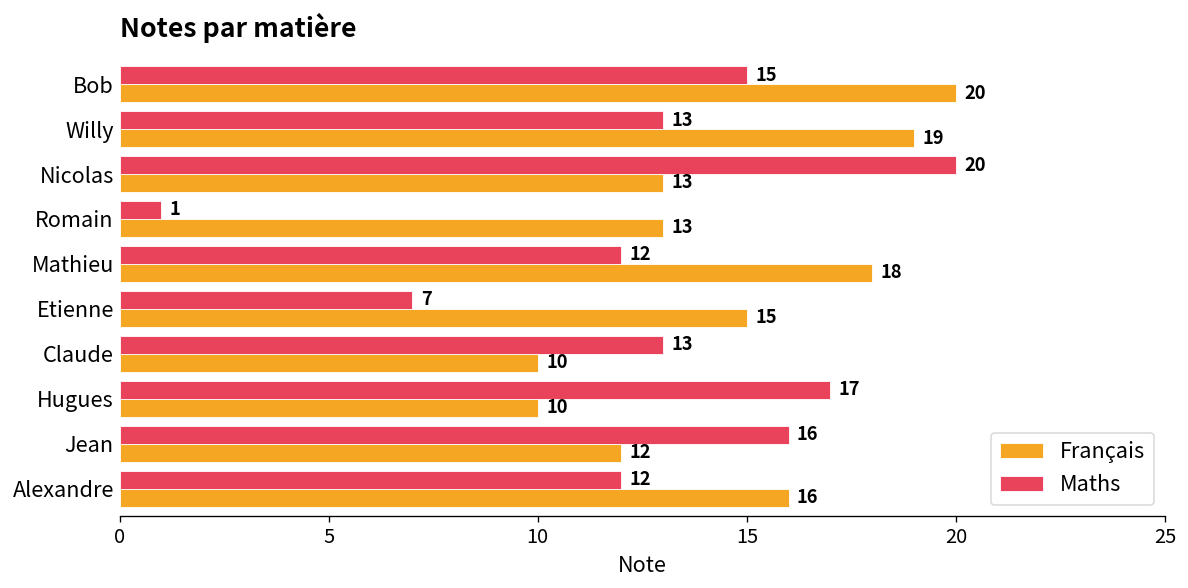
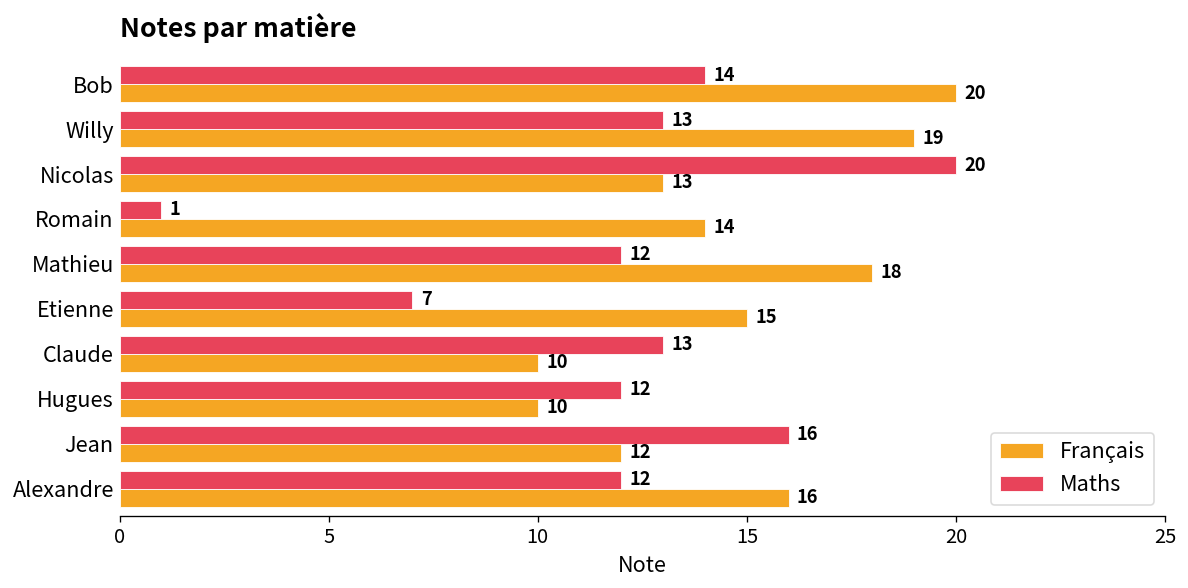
  {
    "Français": {
      "Bob": 20,
      "Willy": 19,
      "Nicolas": 13,
-     "Romain": 13,
+     "Romain": 14,
      "Mathieu": 18,
      "Etienne": 15,
      "Claude": 10,
      "Hugues": 10,
      "Jean": 12,
      "Alexandre": 16
    },
    "Maths": {
-     "Bob": 15,
+     "Bob": 14,
      "Willy": 13,
      "Nicolas": 20,
      "Romain": 1,
      "Mathieu": 12,
      "Etienne": 7,
      "Claude": 13,
-     "Hugues": 17,
+     "Hugues": 12,
      "Jean": 16,
      "Alexandre": 12
    }
  }
